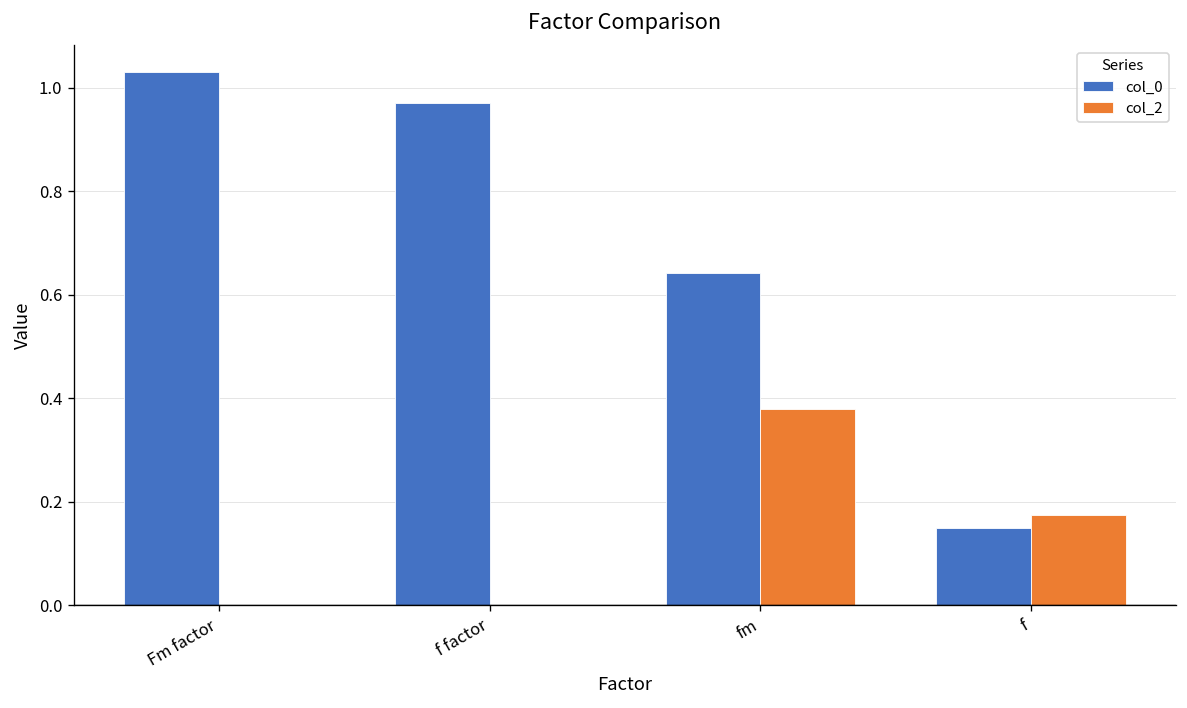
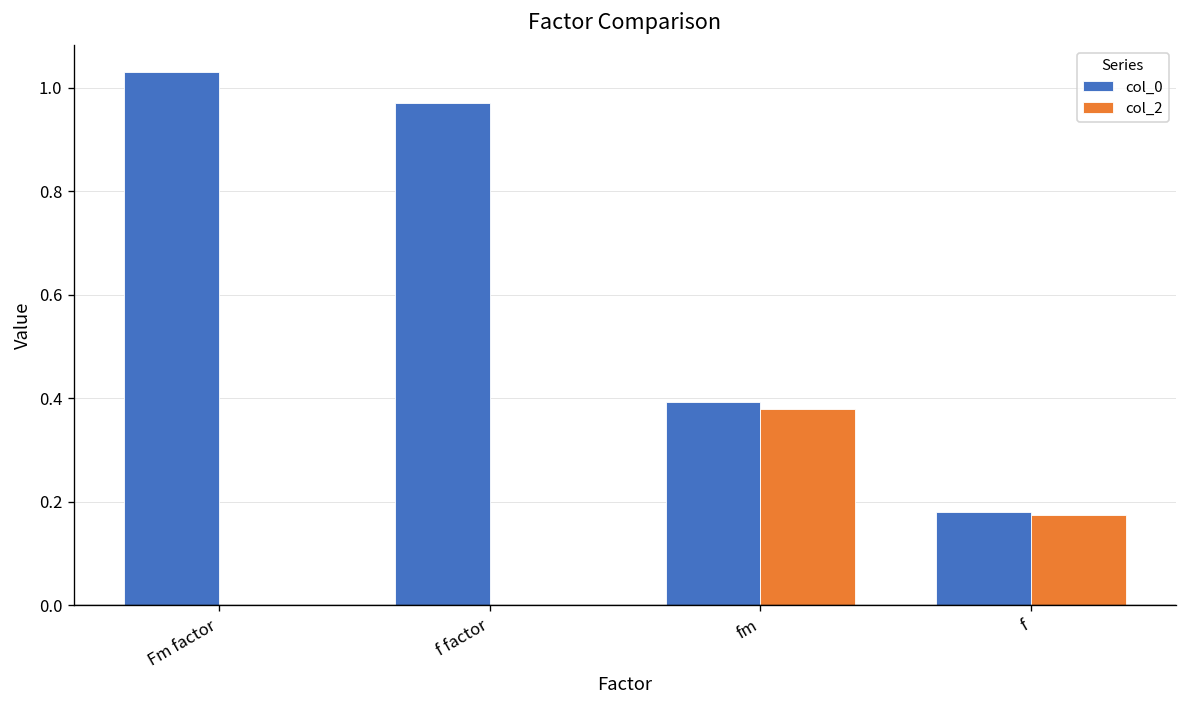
  {
    "col_0": {
      "Fm factor": 1.03,
      "f factor": 0.97,
-     "fm": 0.64,
-     "f": 0.15
+     "fm": 0.39,
+     "f": 0.18
    },
    "col_2": {
      "Fm factor": 0.00,
      "f factor": 0.00,
      "fm": 0.38,
      "f": 0.18
    }
  }
